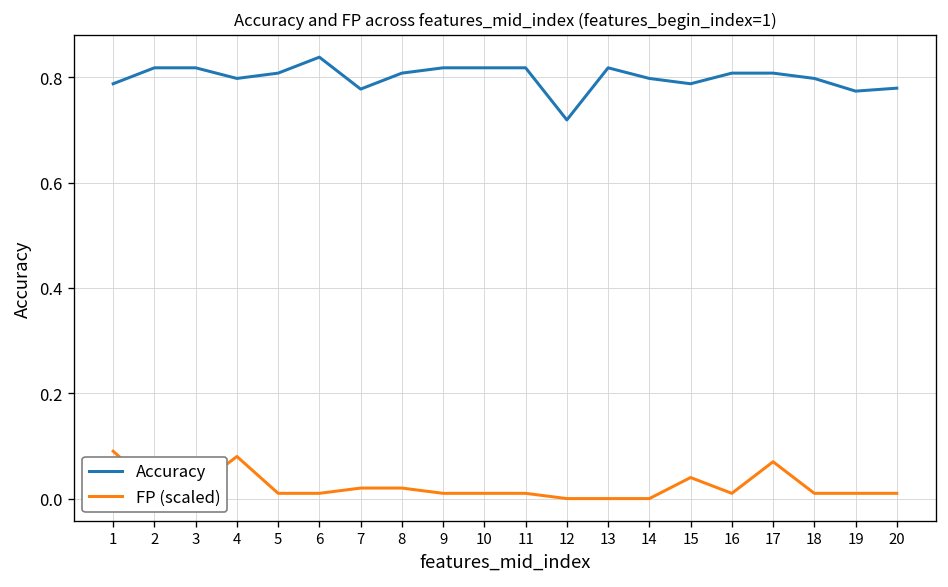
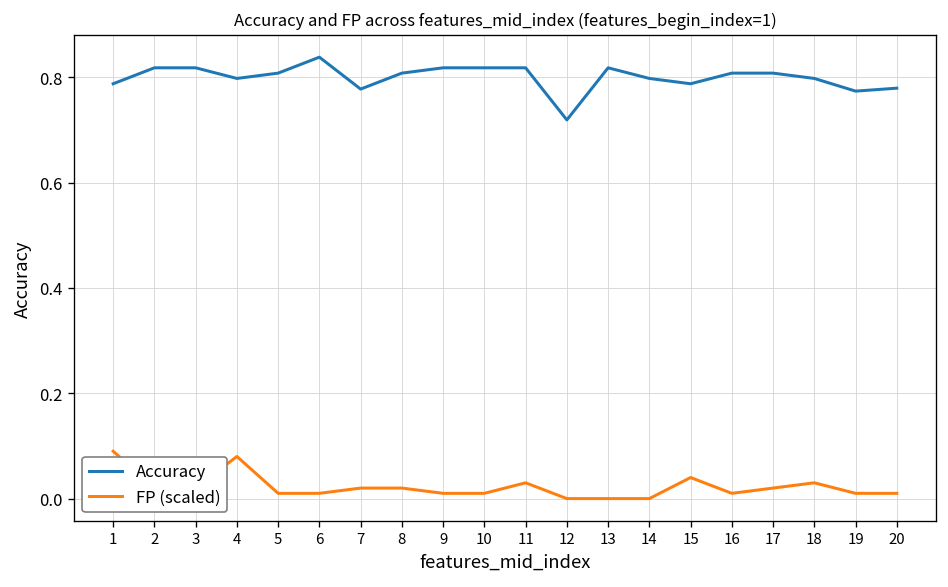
  {
    "Accuracy": {
      "1": 0.79,
      "2": 0.82,
      "3": 0.82,
      "4": 0.80,
      "5": 0.81,
      "6": 0.84,
      "7": 0.78,
      "8": 0.81,
      "9": 0.82,
      "10": 0.82,
      "11": 0.82,
      "12": 0.72,
      "13": 0.82,
      "14": 0.80,
      "15": 0.79,
      "16": 0.81,
      "17": 0.81,
      "18": 0.80,
      "19": 0.77,
      "20": 0.78
    },
    "FP (scaled)": {
      "1": 0.09,
      "4": 0.08,
      "5": 0.01,
      "6": 0.01,
      "7": 0.02,
      "8": 0.02,
      "9": 0.01,
      "10": 0.01,
-     "11": 0.01,
+     "11": 0.03,
      "12": 0.00,
      "13": 0.00,
      "14": 0.00,
      "15": 0.04,
      "16": 0.01,
-     "17": 0.07,
-     "18": 0.01,
+     "17": 0.02,
+     "18": 0.03,
      "19": 0.01,
      "20": 0.01
    }
  }
